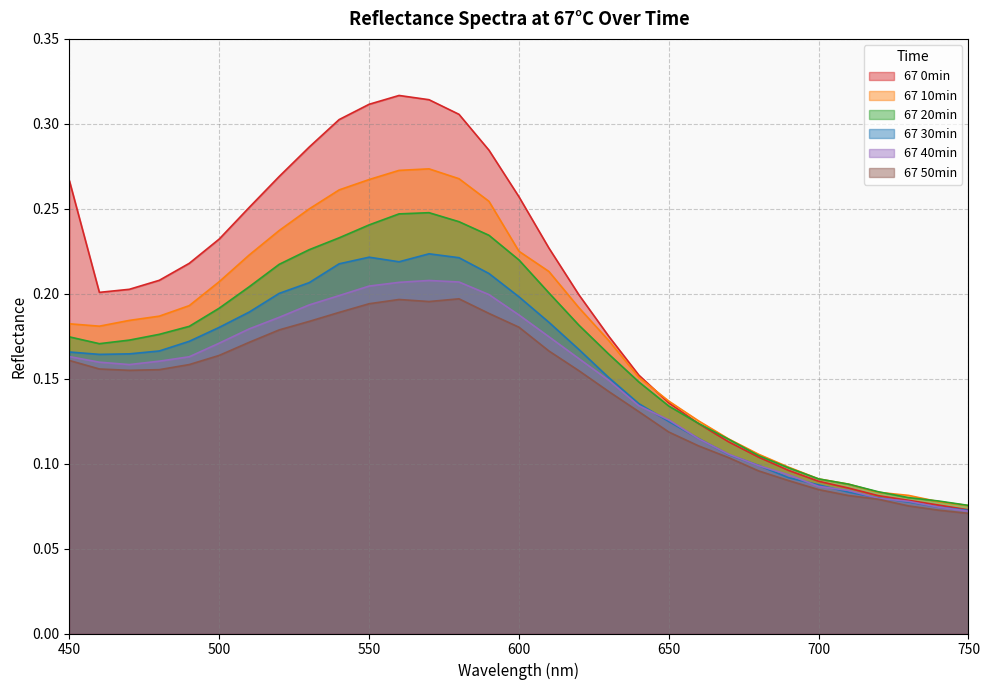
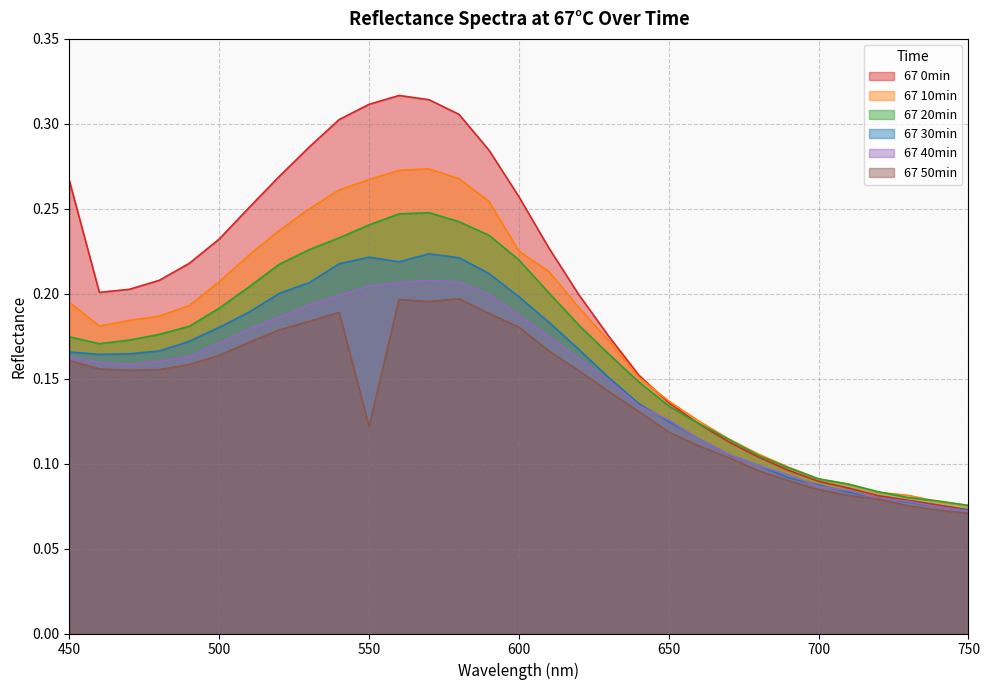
  {
    "67 0min": {
      "450": 0.267,
      "500": 0.232,
      "550": 0.312,
      "600": 0.257
    },
    "67 10min": {
-     "450": 0.182,
+     "450": 0.195,
      "500": 0.207,
      "550": 0.267,
      "600": 0.225
    },
    "67 20min": {
      "450": 0.175,
      "500": 0.192,
      "550": 0.241,
      "600": 0.220,
      "650": 0.134
    },
    "67 30min": {
      "450": 0.166,
      "500": 0.180,
      "550": 0.222,
      "600": 0.198
    },
    "67 40min": {
      "450": 0.163,
      "500": 0.171,
      "550": 0.205,
      "600": 0.188
    },
    "67 50min": {
      "450": 0.161,
      "500": 0.164,
-     "550": 0.194,
+     "550": 0.122,
      "600": 0.180,
      "650": 0.119,
      "700": 0.085
    }
  }
